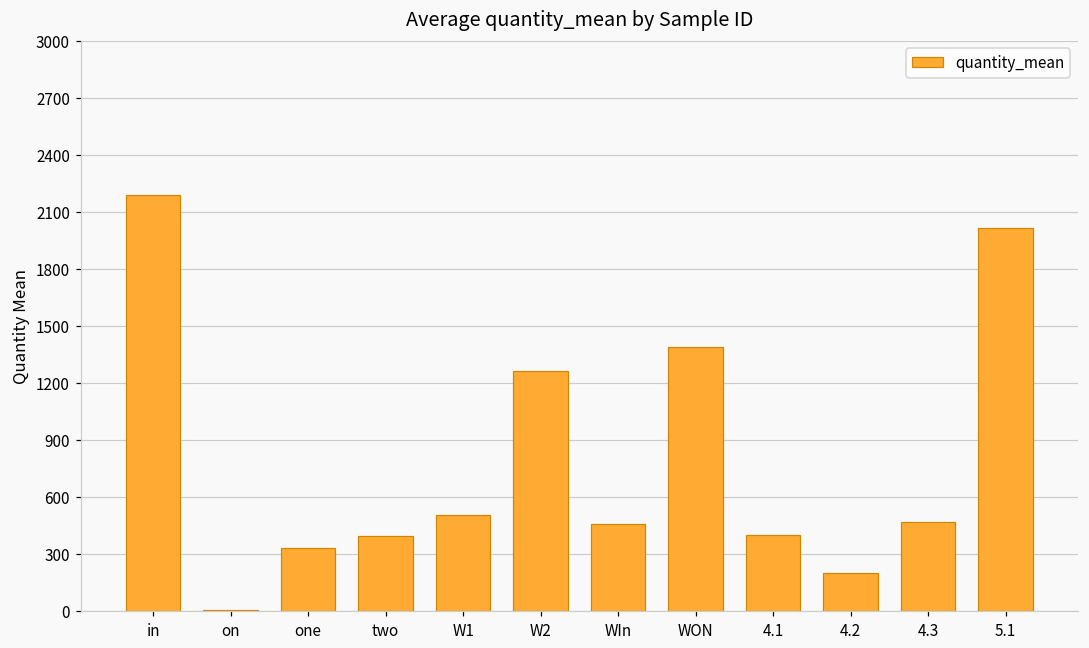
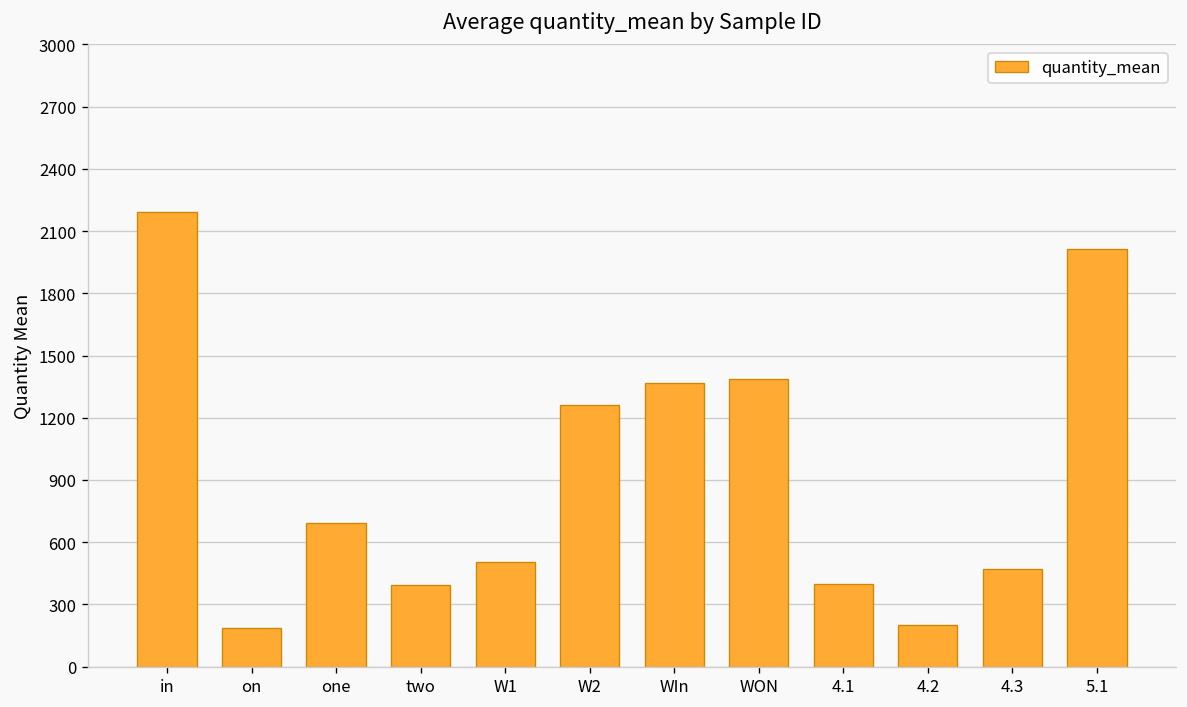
  {
    "in": 2190,
-   "on": 0,
-   "one": 330,
+   "on": 190,
+   "one": 690,
    "two": 390,
    "W1": 510,
    "W2": 1260,
-   "WIn": 460,
+   "WIn": 1370,
    "WON": 1390,
    "4.1": 400,
    "4.2": 200,
    "4.3": 470,
    "5.1": 2010
  }
